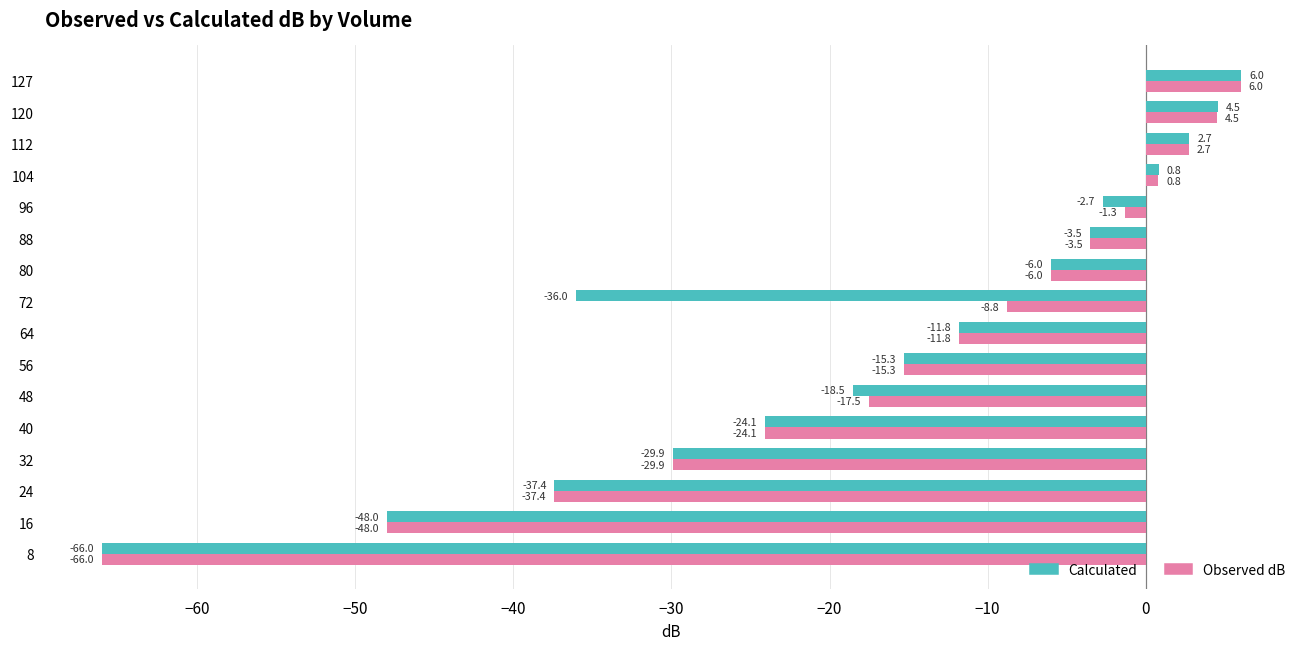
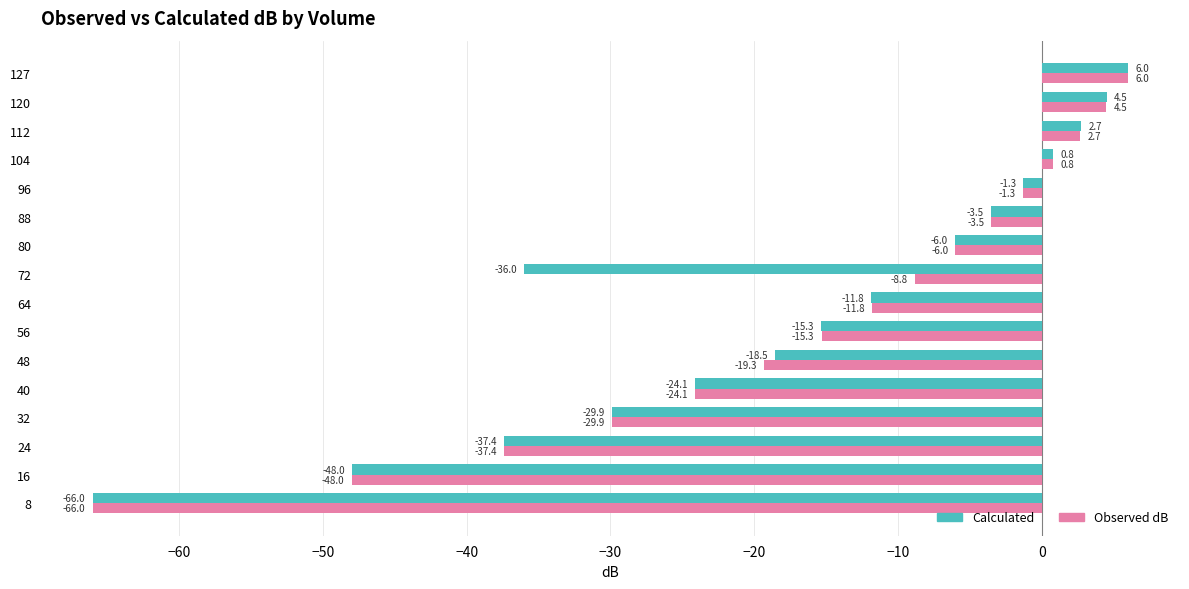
  {
    "Calculated": {
      "127": 6.0,
      "120": 4.5,
      "112": 2.7,
      "104": 0.8,
-     "96": -2.7,
+     "96": -1.3,
      "88": -3.5,
      "80": -6.0,
      "72": -36.0,
      "64": -11.8,
      "56": -15.3,
      "48": -18.5,
      "40": -24.1,
      "32": -29.9,
      "24": -37.4,
      "16": -48.0,
      "8": -66.0
    },
    "Observed dB": {
      "127": 6.0,
      "120": 4.5,
      "112": 2.7,
      "104": 0.8,
      "96": -1.3,
      "88": -3.5,
      "80": -6.0,
      "72": -8.8,
      "64": -11.8,
      "56": -15.3,
-     "48": -17.5,
+     "48": -19.3,
      "40": -24.1,
      "32": -29.9,
      "24": -37.4,
      "16": -48.0,
      "8": -66.0
    }
  }
